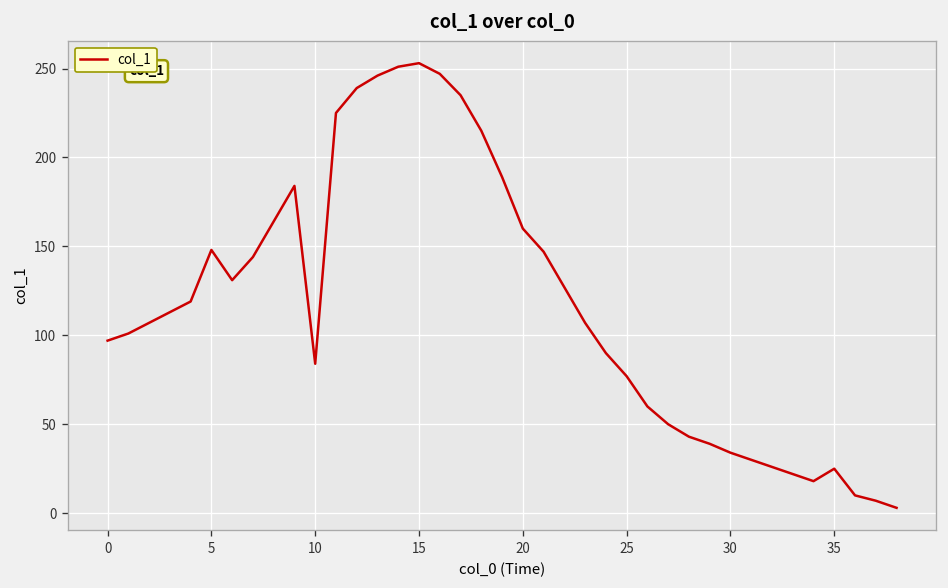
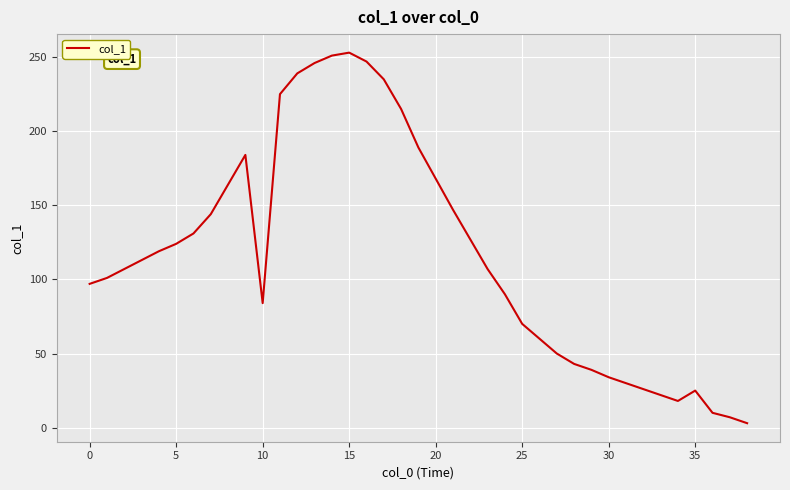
  {
    "0": 97,
-   "5": 148,
+   "5": 124,
    "10": 84,
    "15": 253,
-   "20": 160,
-   "25": 77,
+   "20": 168,
+   "25": 70,
    "30": 34,
    "35": 25
  }
